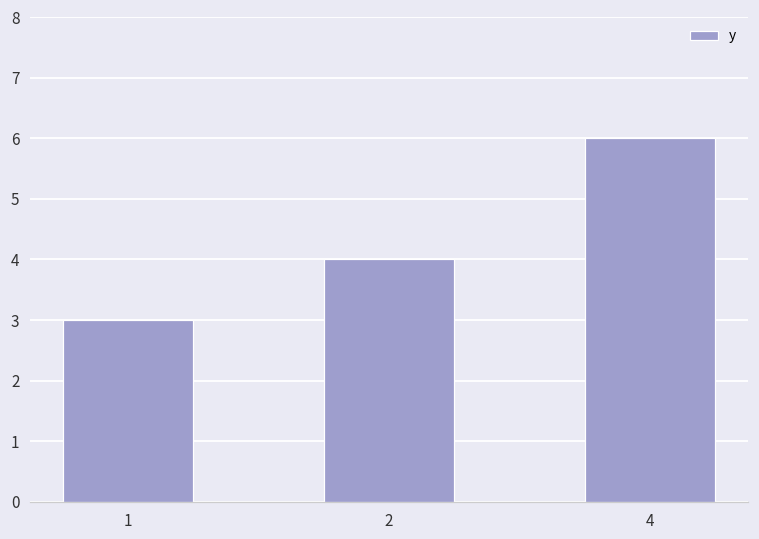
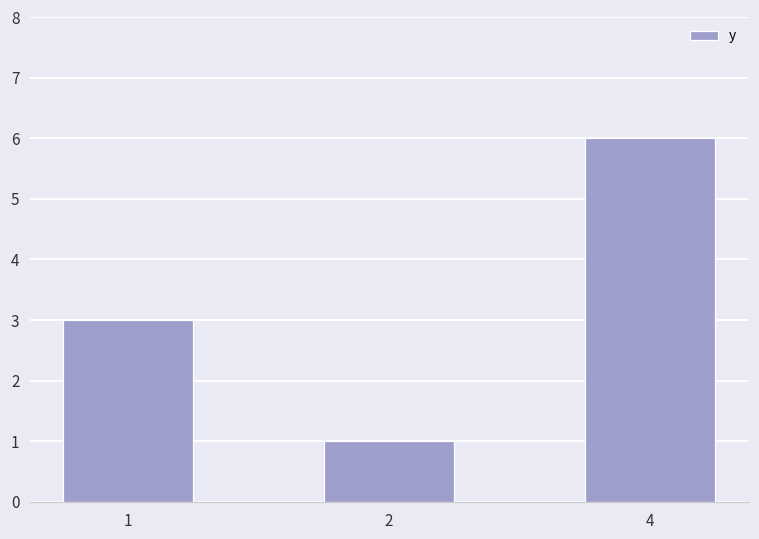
  {
    "1": 3,
-   "2": 4,
+   "2": 1,
    "4": 6
  }
